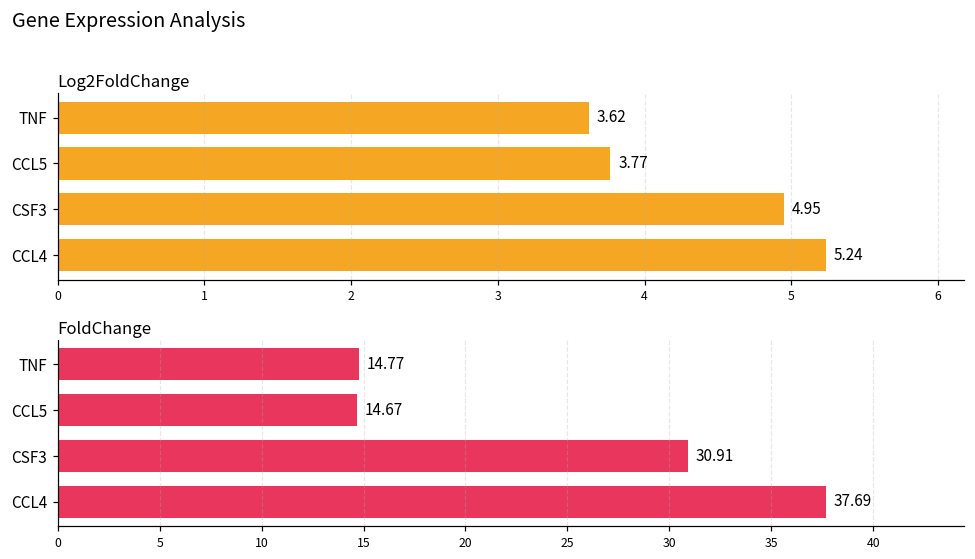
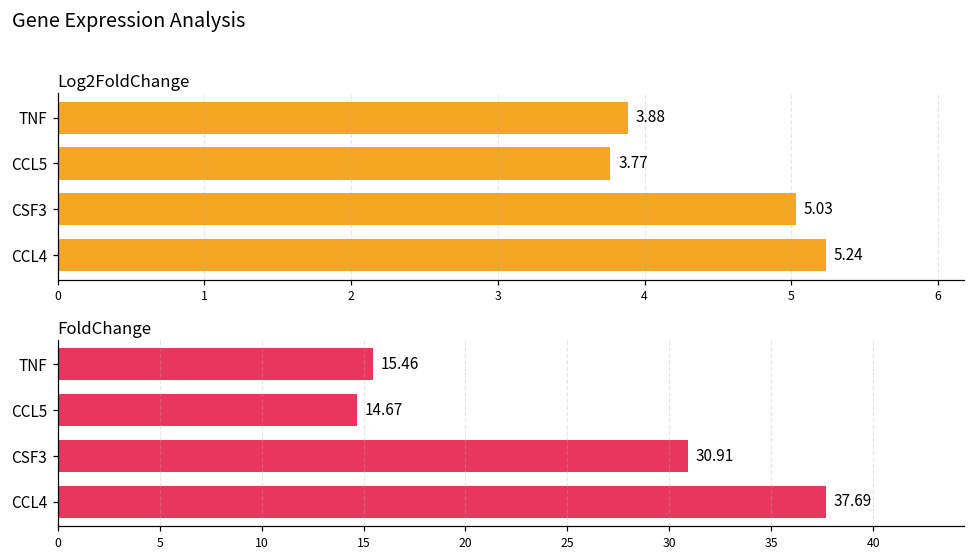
  {
    "Log2FoldChange": {
-     "TNF": 3.62,
+     "TNF": 3.88,
      "CCL5": 3.77,
-     "CSF3": 4.95,
+     "CSF3": 5.03,
      "CCL4": 5.24
    },
    "FoldChange": {
-     "TNF": 14.77,
+     "TNF": 15.46,
      "CCL5": 14.67,
      "CSF3": 30.91,
      "CCL4": 37.69
    }
  }
